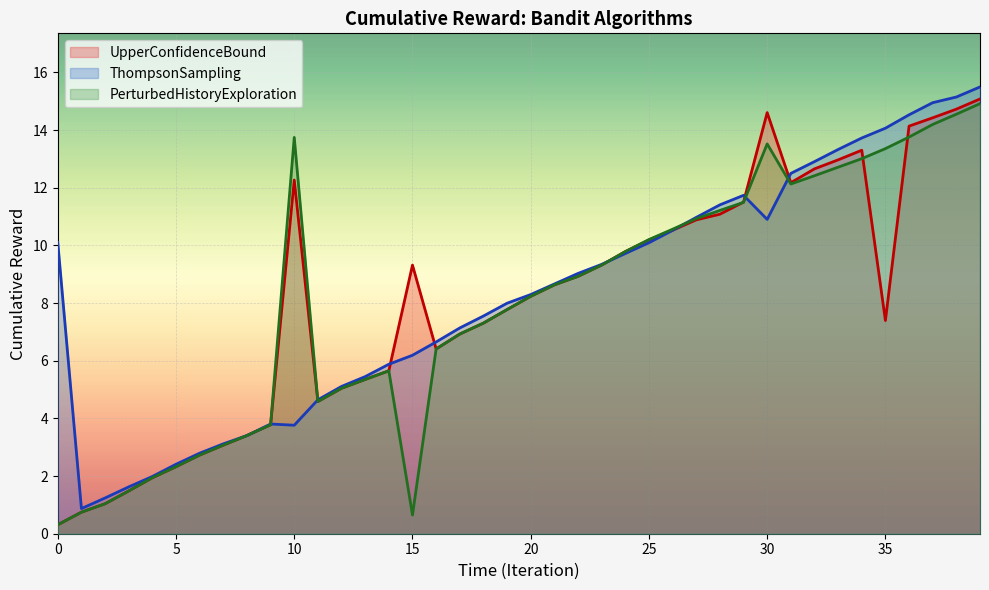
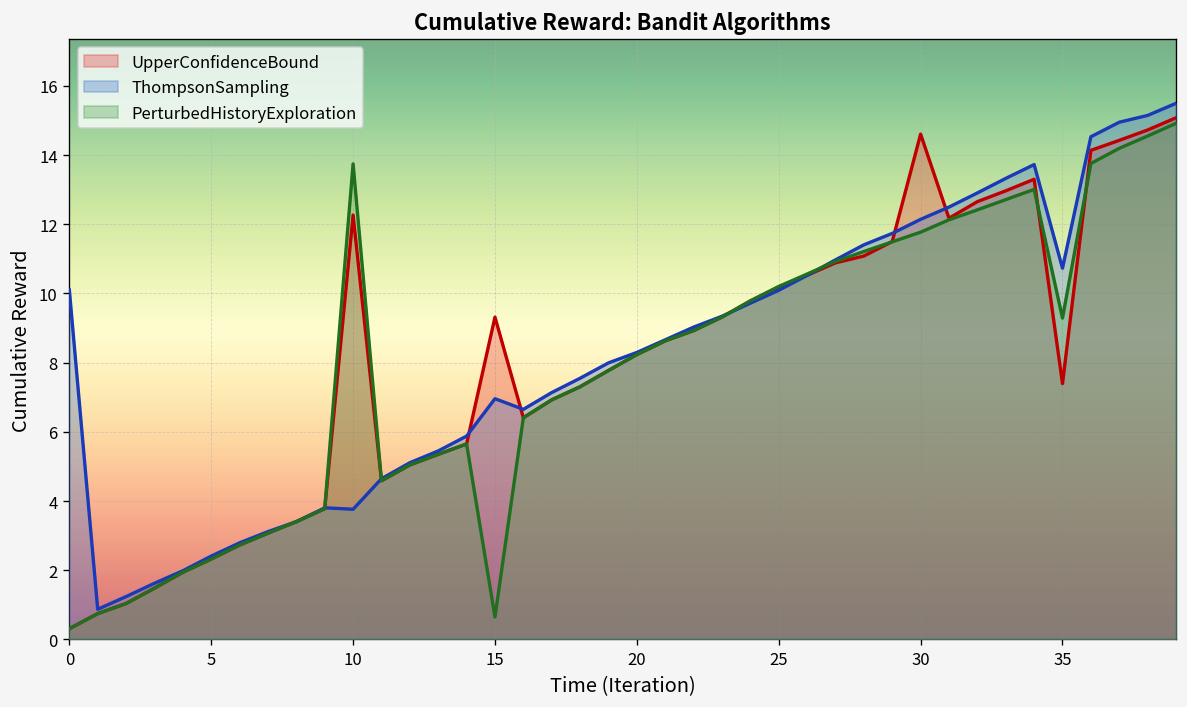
  {
    "UpperConfidenceBound": {
      "10": 12.3,
      "15": 9.3,
      "30": 14.6,
      "35": 7.4
    },
    "ThompsonSampling": {
      "0": 10.1,
      "10": 3.8,
-     "15": 6.2,
+     "15": 7.0,
      "25": 10.1,
-     "30": 10.9,
-     "35": 14.1
+     "30": 12.1,
+     "35": 10.7
    },
    "PerturbedHistoryExploration": {
      "10": 13.7,
      "15": 0.6,
-     "30": 13.5,
-     "35": 13.4
+     "30": 11.8,
+     "35": 9.3
    }
  }
